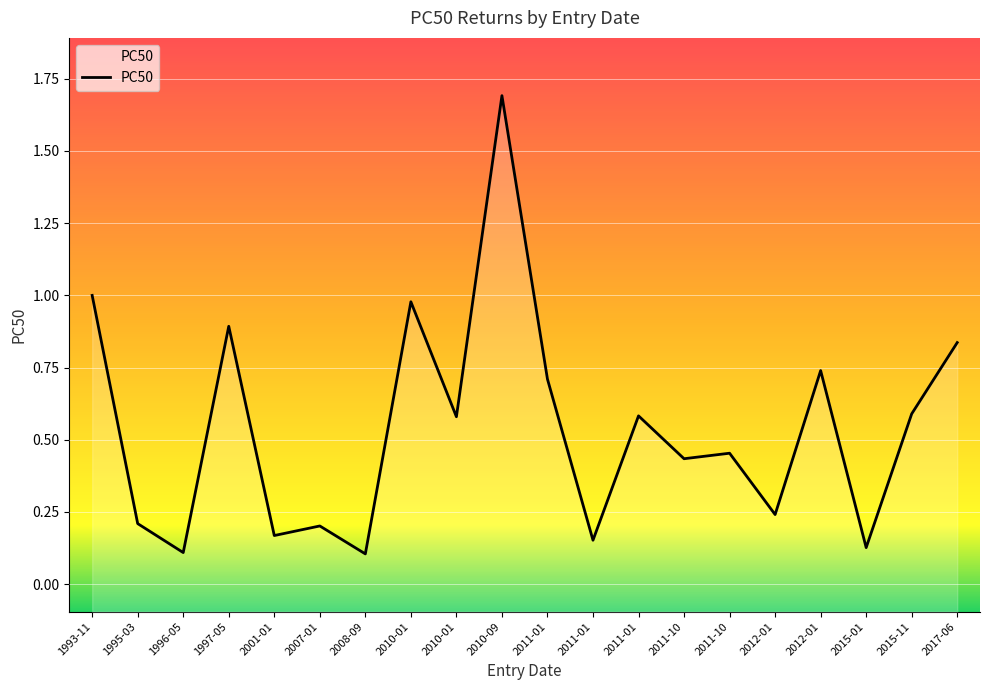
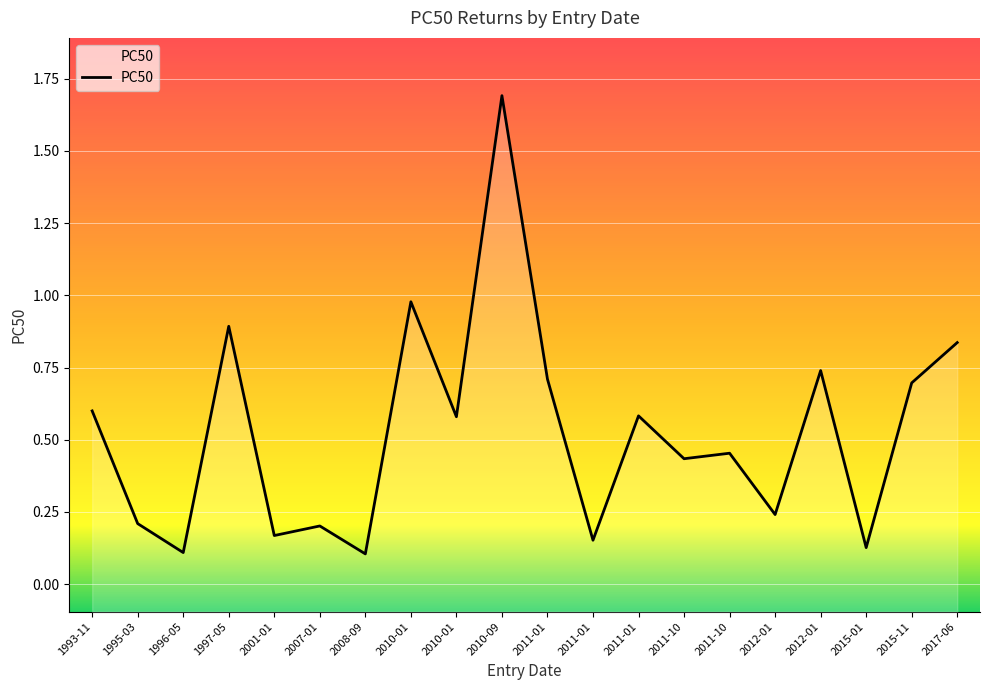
  {
-   "1993-11": 1.0,
+   "1993-11": 0.6,
    "1995-03": 0.21,
    "1996-05": 0.11,
    "1997-05": 0.89,
    "2001-01": 0.17,
    "2007-01": 0.20,
    "2008-09": 0.10,
    "2010-09": 1.69,
    "2015-01": 0.13,
-   "2015-11": 0.59,
+   "2015-11": 0.70,
    "2017-06": 0.84
  }
